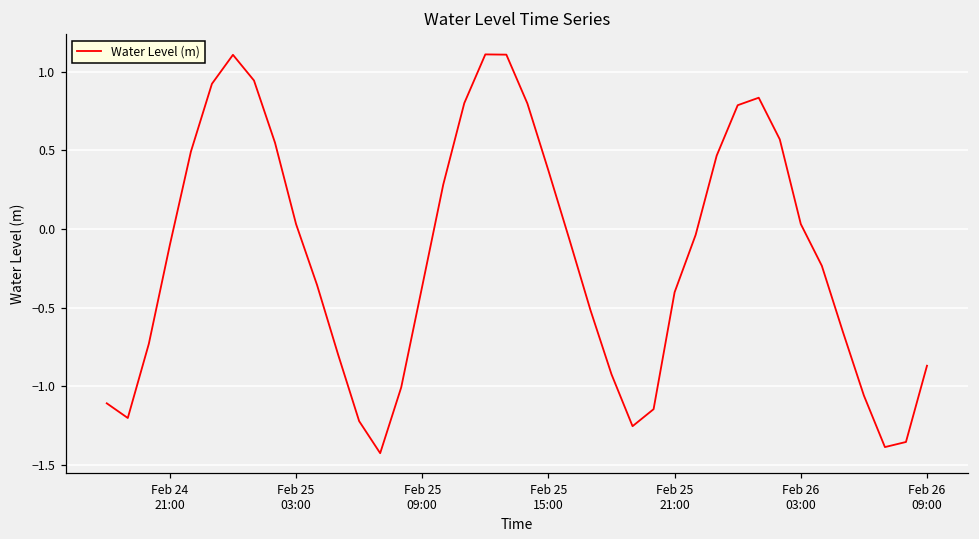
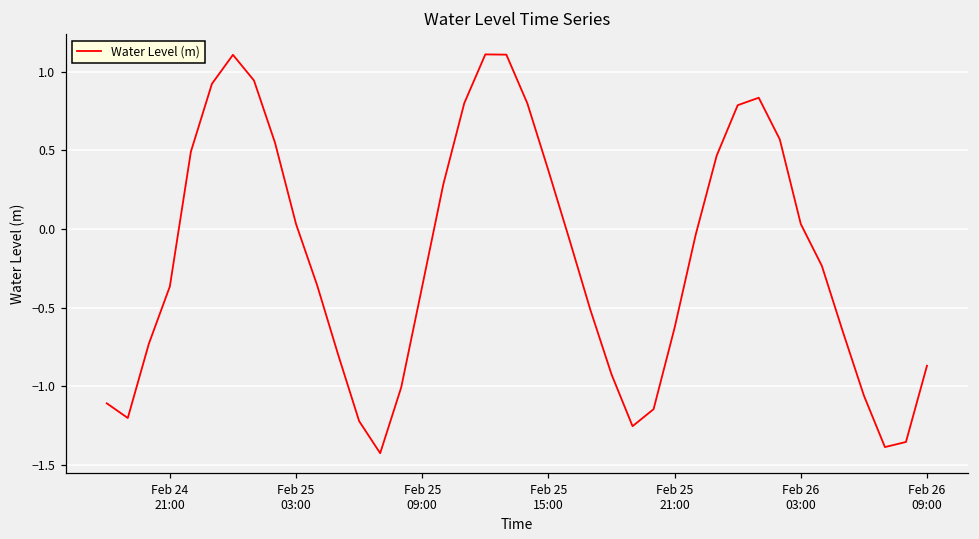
  {
-   "Feb 24 21:00": -0.10,
+   "Feb 24 21:00": -0.37,
    "Feb 25 03:00": 0.03,
    "Feb 25 09:00": -0.36,
    "Feb 25 15:00": 0.37,
-   "Feb 25 21:00": -0.40,
+   "Feb 25 21:00": -0.63,
    "Feb 26 03:00": 0.03,
    "Feb 26 09:00": -0.87
  }
